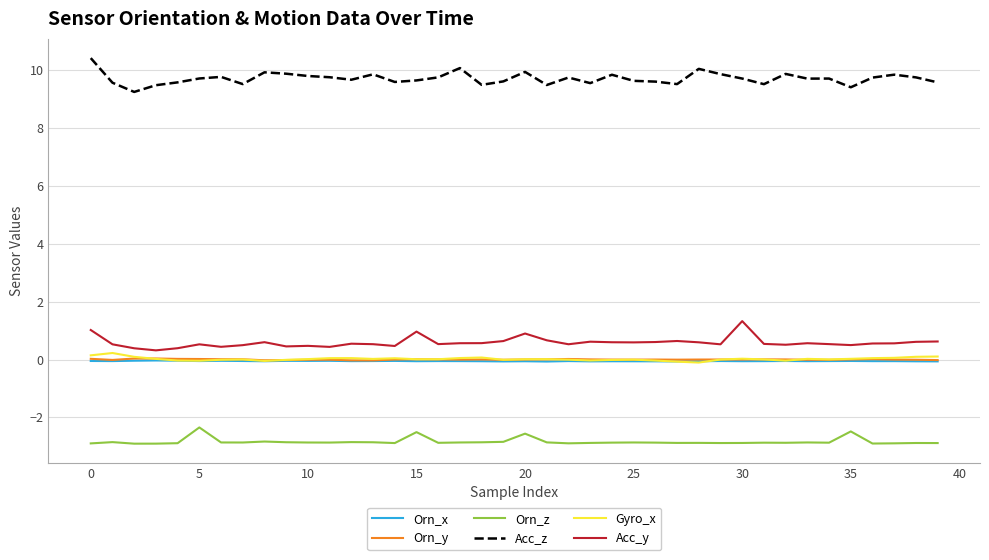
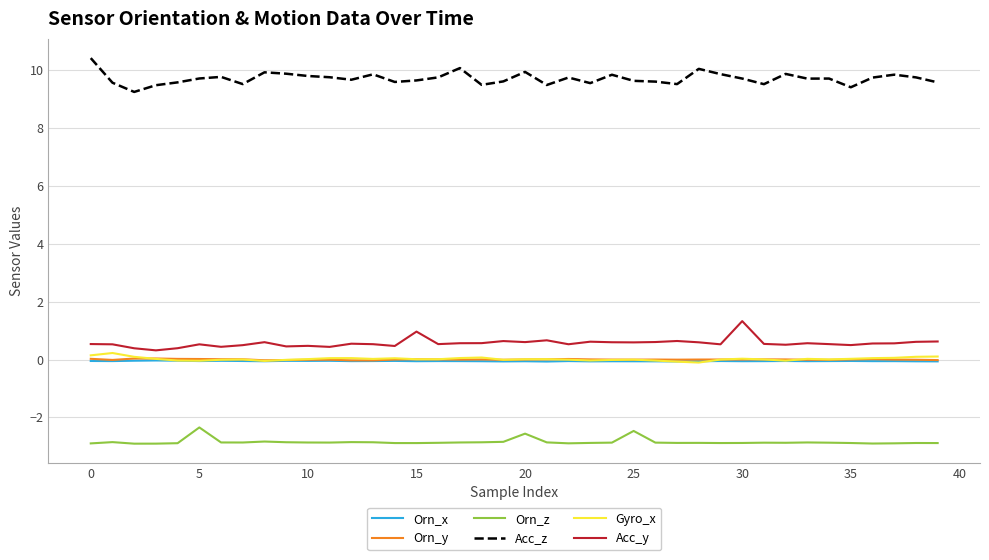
  {
    "Orn_z": {
      "0": -2.9,
      "5": -2.3,
      "10": -2.9,
-     "15": -2.5,
+     "15": -2.9,
      "20": -2.6,
-     "25": -2.9,
+     "25": -2.5,
      "30": -2.9,
-     "35": -2.5
+     "35": -2.9
    },
    "Acc_z": {
      "0": 10.4,
      "5": 9.7,
      "10": 9.8,
      "15": 9.6,
      "20": 9.9,
      "25": 9.6,
      "30": 9.7,
      "35": 9.4
    },
    "Gyro_x": {
      "0": 0.1
    },
    "Acc_y": {
-     "0": 1.0,
+     "0": 0.5,
      "5": 0.5,
      "10": 0.5,
      "15": 1.0,
-     "20": 0.9,
+     "20": 0.6,
      "25": 0.6,
      "30": 1.3,
      "35": 0.5
    }
  }
